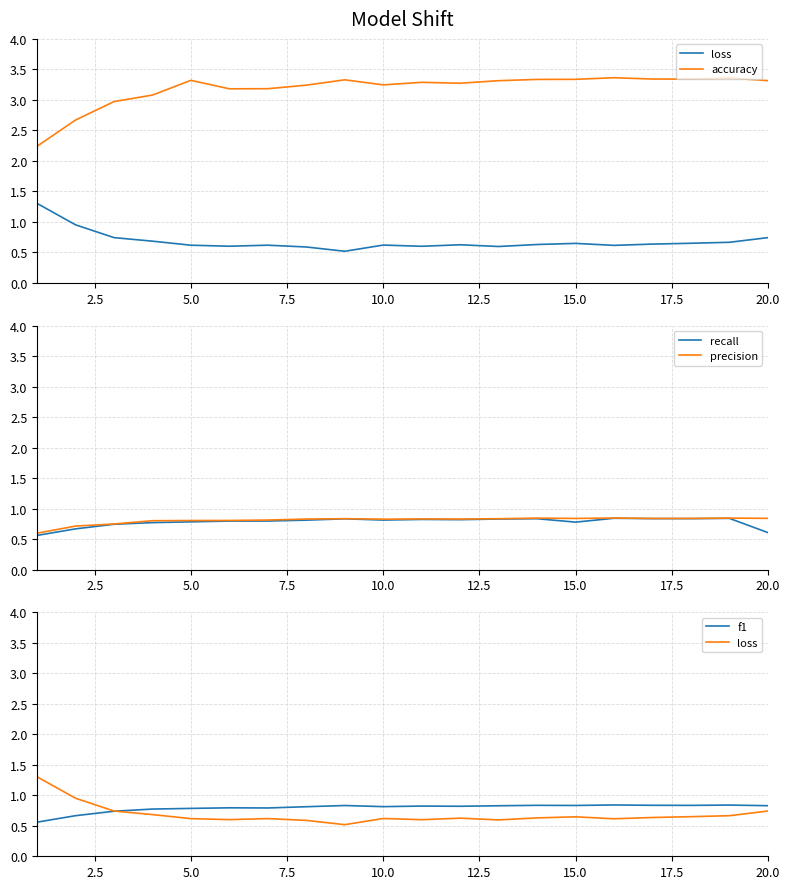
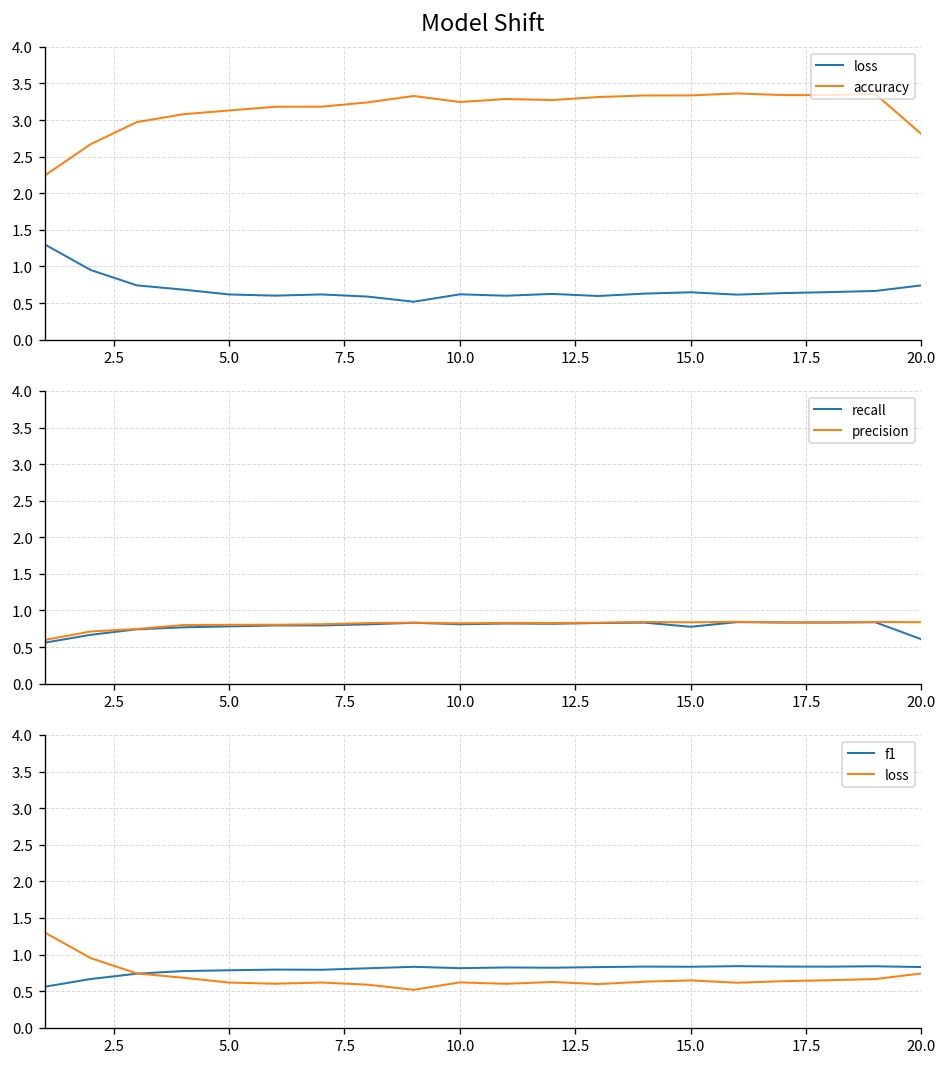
  {
    "Model Shift": {
      "accuracy": {
-       "5.0": 3.3,
+       "5.0": 3.1,
        "10.0": 3.2,
        "15.0": 3.3,
-       "20.0": 3.3
+       "20.0": 2.8
      }
    }
  }
